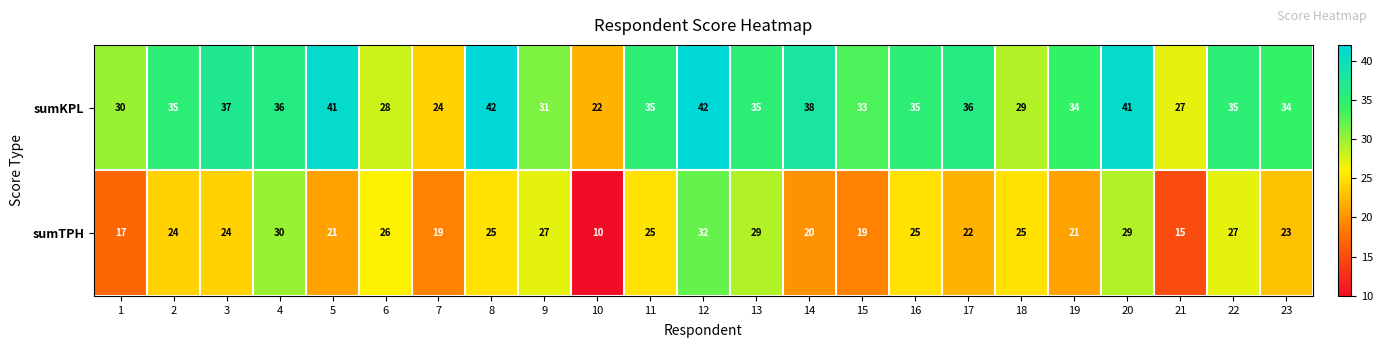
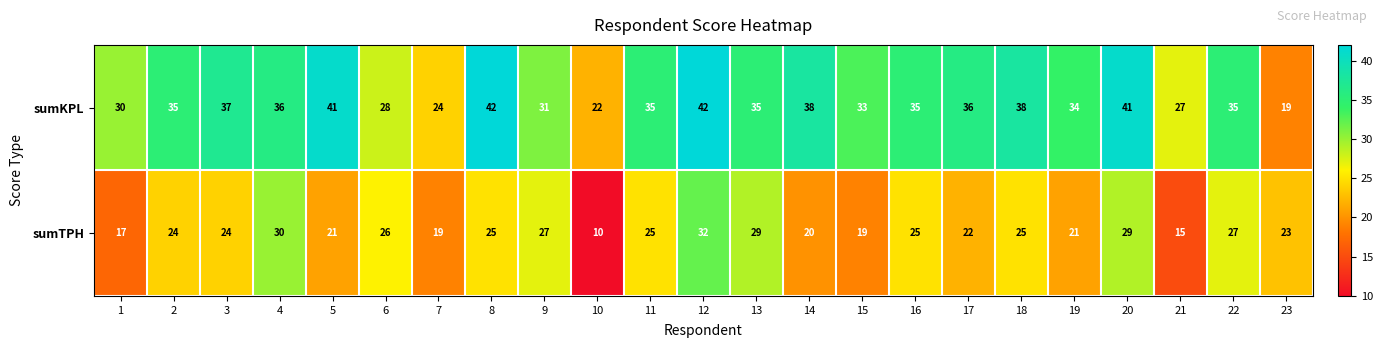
  {
    "sumKPL": {
      "1": 30,
      "2": 35,
      "3": 37,
      "4": 36,
      "5": 41,
      "6": 28,
      "7": 24,
      "8": 42,
      "9": 31,
      "10": 22,
      "11": 35,
      "12": 42,
      "13": 35,
      "14": 38,
      "15": 33,
      "16": 35,
      "17": 36,
-     "18": 29,
+     "18": 38,
      "19": 34,
      "20": 41,
      "21": 27,
      "22": 35,
-     "23": 34
+     "23": 19
    },
    "sumTPH": {
      "1": 17,
      "2": 24,
      "3": 24,
      "4": 30,
      "5": 21,
      "6": 26,
      "7": 19,
      "8": 25,
      "9": 27,
      "10": 10,
      "11": 25,
      "12": 32,
      "13": 29,
      "14": 20,
      "15": 19,
      "16": 25,
      "17": 22,
      "18": 25,
      "19": 21,
      "20": 29,
      "21": 15,
      "22": 27,
      "23": 23
    }
  }
